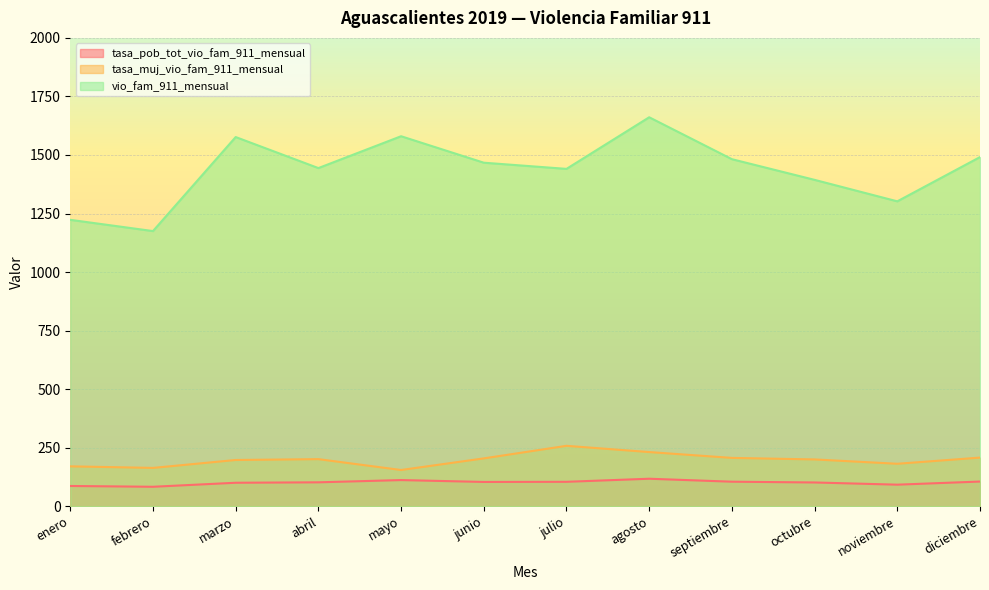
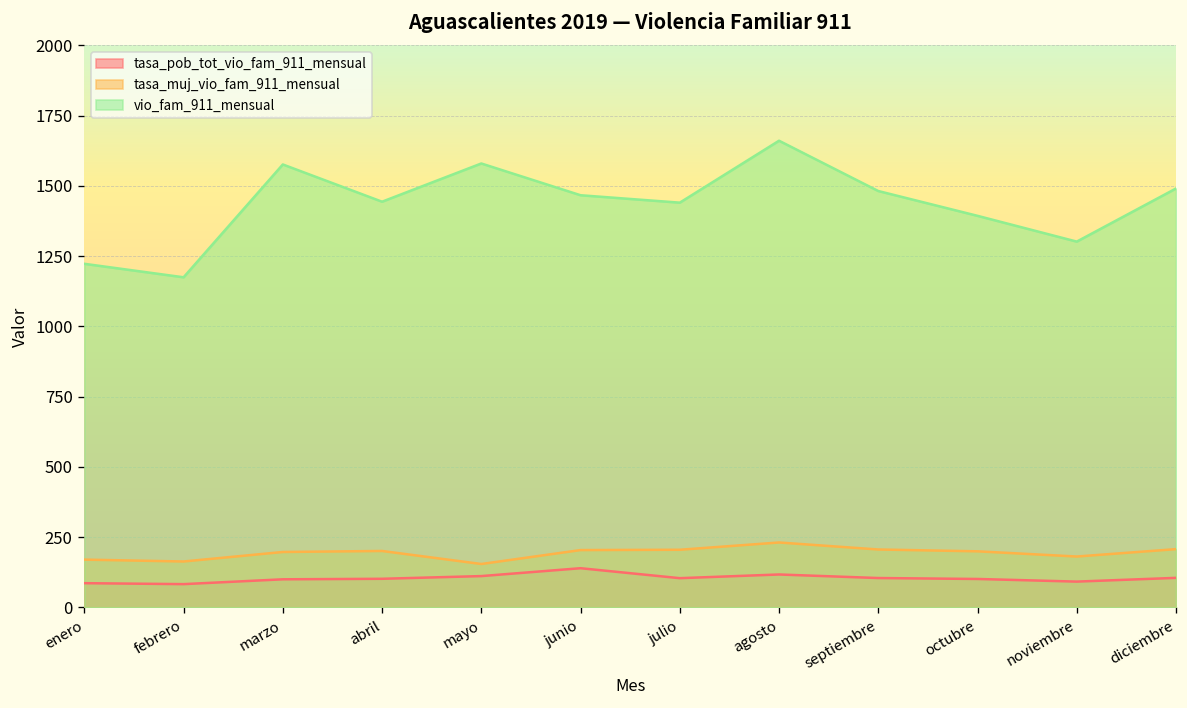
  {
    "tasa_pob_tot_vio_fam_911_mensual": {
      "enero": 90,
      "febrero": 80,
      "marzo": 100,
      "abril": 100,
      "mayo": 110,
-     "junio": 100,
+     "junio": 140,
      "julio": 100,
      "agosto": 120,
      "septiembre": 100,
      "octubre": 100,
      "noviembre": 90,
      "diciembre": 110
    },
    "tasa_muj_vio_fam_911_mensual": {
      "enero": 170,
      "febrero": 160,
      "marzo": 200,
      "abril": 200,
      "mayo": 150,
      "junio": 200,
-     "julio": 260,
+     "julio": 210,
      "agosto": 230,
      "septiembre": 210,
      "octubre": 200,
      "noviembre": 180,
      "diciembre": 210
    },
    "vio_fam_911_mensual": {
      "enero": 1220,
      "febrero": 1180,
      "marzo": 1580,
      "abril": 1440,
      "mayo": 1580,
      "junio": 1470,
      "julio": 1440,
      "agosto": 1660,
      "septiembre": 1480,
      "octubre": 1390,
      "noviembre": 1300,
      "diciembre": 1490
    }
  }
